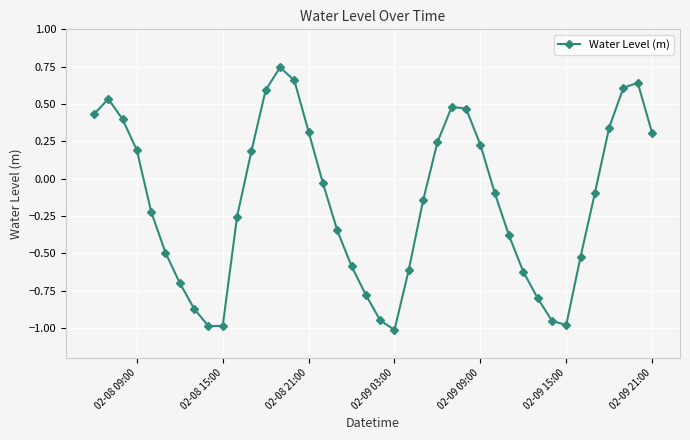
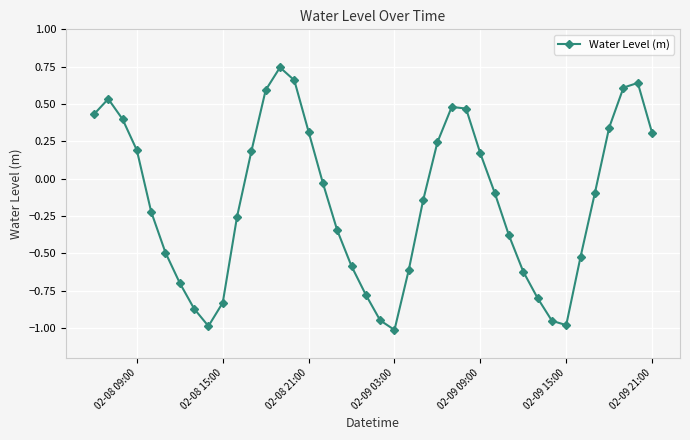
  {
    "02-08 09:00": 0.19,
-   "02-08 15:00": -0.99,
+   "02-08 15:00": -0.83,
    "02-08 21:00": 0.31,
    "02-09 03:00": -1.01,
-   "02-09 09:00": 0.23,
+   "02-09 09:00": 0.17,
    "02-09 15:00": -0.98,
    "02-09 21:00": 0.31
  }
